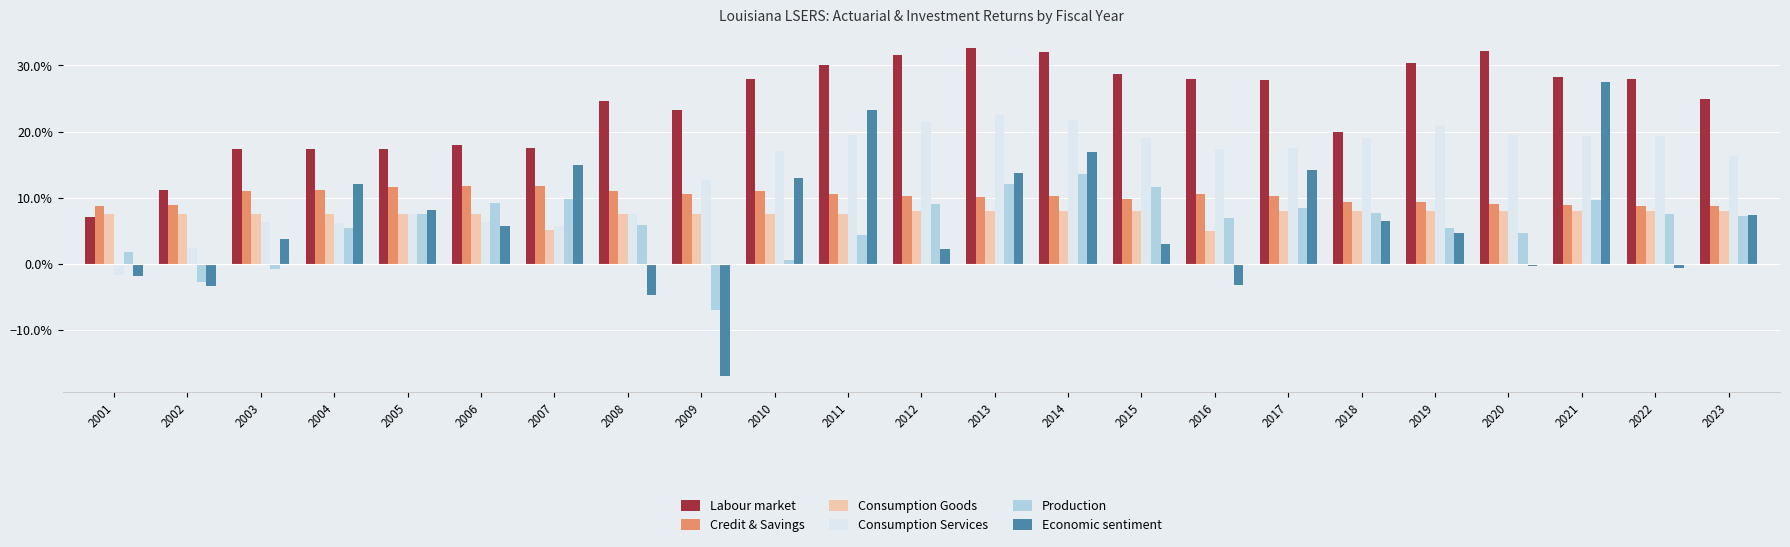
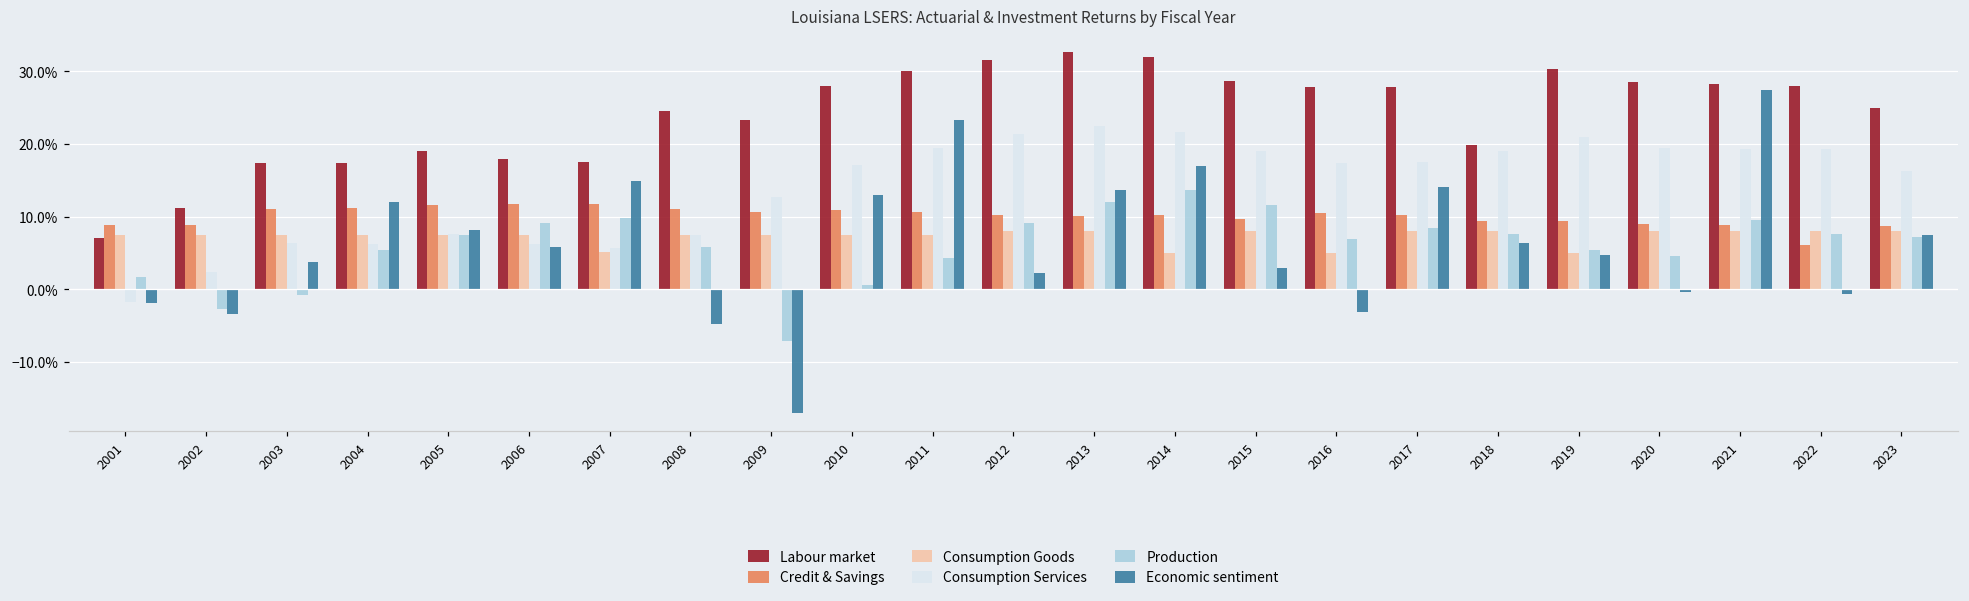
  {
    "Labour market": {
      "2001": "7%",
      "2002": "11%",
      "2003": "17%",
      "2004": "17%",
-     "2005": "17%",
+     "2005": "19%",
      "2006": "18%",
      "2007": "18%",
      "2008": "25%",
      "2009": "23%",
      "2010": "28%",
      "2011": "30%",
      "2012": "32%",
      "2013": "33%",
      "2014": "32%",
      "2015": "29%",
      "2016": "28%",
      "2017": "28%",
      "2018": "20%",
      "2019": "30%",
-     "2020": "32%",
+     "2020": "28%",
      "2021": "28%",
      "2022": "28%",
      "2023": "25%"
    },
    "Credit & Savings": {
      "2001": "9%",
      "2002": "9%",
      "2003": "11%",
      "2004": "11%",
      "2005": "12%",
      "2006": "12%",
      "2007": "12%",
      "2008": "11%",
      "2009": "11%",
      "2010": "11%",
      "2011": "11%",
      "2012": "10%",
      "2013": "10%",
      "2014": "10%",
      "2015": "10%",
      "2016": "11%",
      "2017": "10%",
      "2018": "9%",
      "2019": "9%",
      "2020": "9%",
      "2021": "9%",
-     "2022": "9%",
+     "2022": "6%",
      "2023": "9%"
    },
    "Consumption Goods": {
      "2001": "8%",
      "2002": "8%",
      "2003": "8%",
      "2004": "8%",
      "2005": "8%",
      "2006": "8%",
      "2007": "5%",
      "2008": "8%",
      "2009": "8%",
      "2010": "8%",
      "2011": "8%",
      "2012": "8%",
      "2013": "8%",
-     "2014": "8%",
+     "2014": "5%",
      "2015": "8%",
      "2016": "5%",
      "2017": "8%",
      "2018": "8%",
-     "2019": "8%",
+     "2019": "5%",
      "2020": "8%",
      "2021": "8%",
      "2022": "8%",
      "2023": "8%"
    },
    "Economic sentiment": {
      "2001": "-2%",
      "2002": "-3%",
      "2003": "4%",
      "2004": "12%",
      "2005": "8%",
      "2006": "6%",
      "2007": "15%",
      "2008": "-5%",
      "2009": "-17%",
      "2010": "13%",
      "2011": "23%",
      "2012": "2%",
      "2013": "14%",
      "2014": "17%",
      "2015": "3%",
      "2016": "-3%",
      "2017": "14%",
      "2018": "6%",
      "2019": "5%",
      "2020": "0%",
      "2021": "27%",
      "2022": "-1%",
      "2023": "7%"
    }
  }
